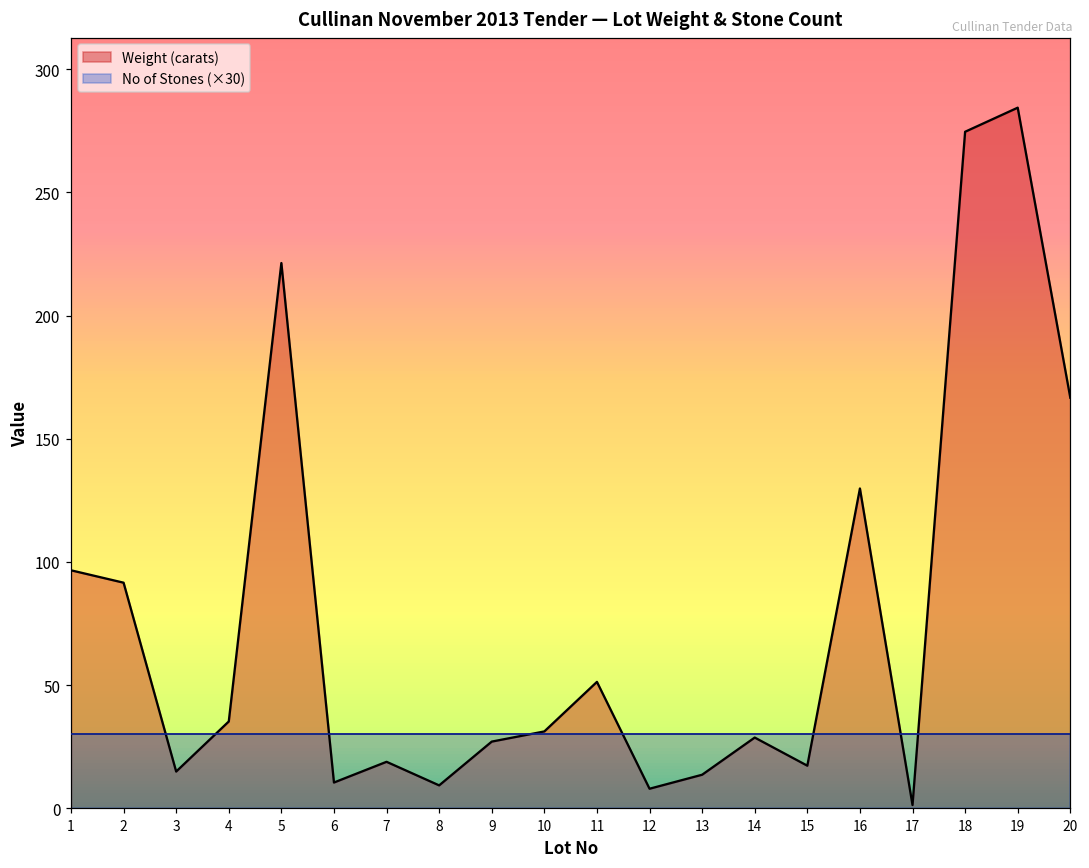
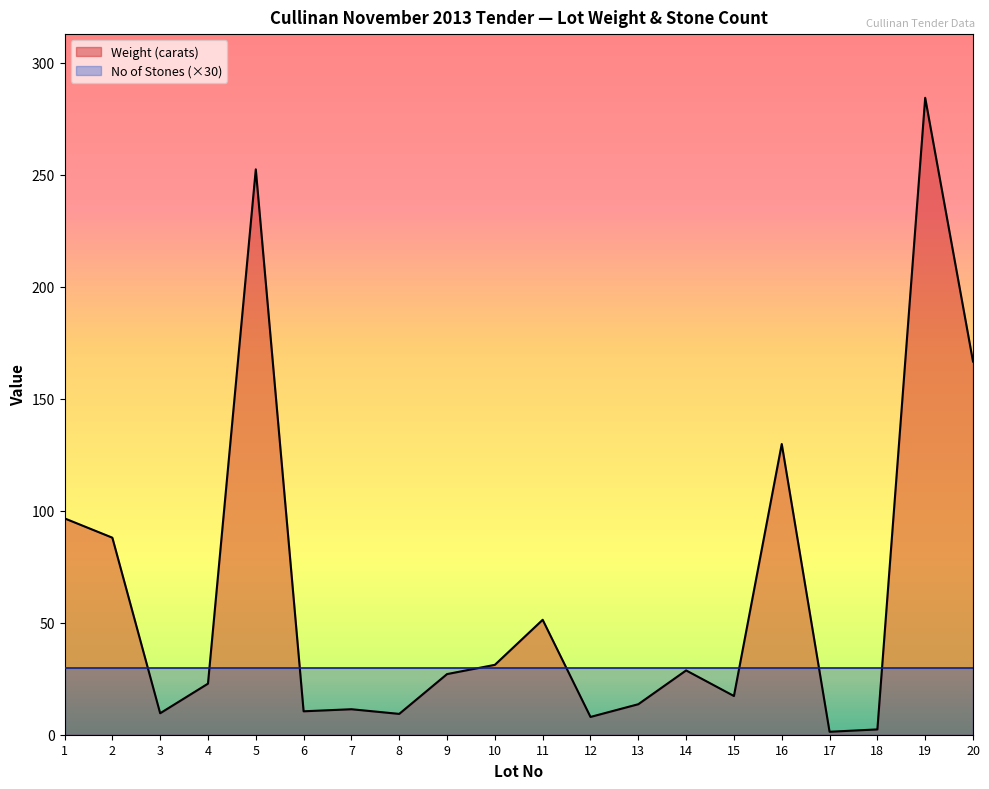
  {
    "Weight (carats)": {
      "1": 97,
-     "2": 92,
-     "3": 15,
-     "4": 35,
-     "5": 221,
+     "2": 88,
+     "3": 10,
+     "4": 23,
+     "5": 252,
      "6": 10,
-     "7": 19,
+     "7": 11,
      "8": 9,
      "9": 27,
      "10": 31,
      "11": 51,
      "12": 8,
      "13": 14,
      "14": 29,
      "15": 17,
      "16": 130,
      "17": 1,
-     "18": 275,
+     "18": 2,
      "19": 284,
      "20": 167
    },
    "No of Stones (×30)": {
      "1": 30,
      "2": 30,
      "3": 30,
      "4": 30,
      "5": 30,
      "6": 30,
      "7": 30,
      "8": 30,
      "9": 30,
      "10": 30,
      "11": 30,
      "12": 30,
      "13": 30,
      "14": 30,
      "15": 30,
      "16": 30,
      "17": 30,
      "18": 30,
      "19": 30,
      "20": 30
    }
  }
